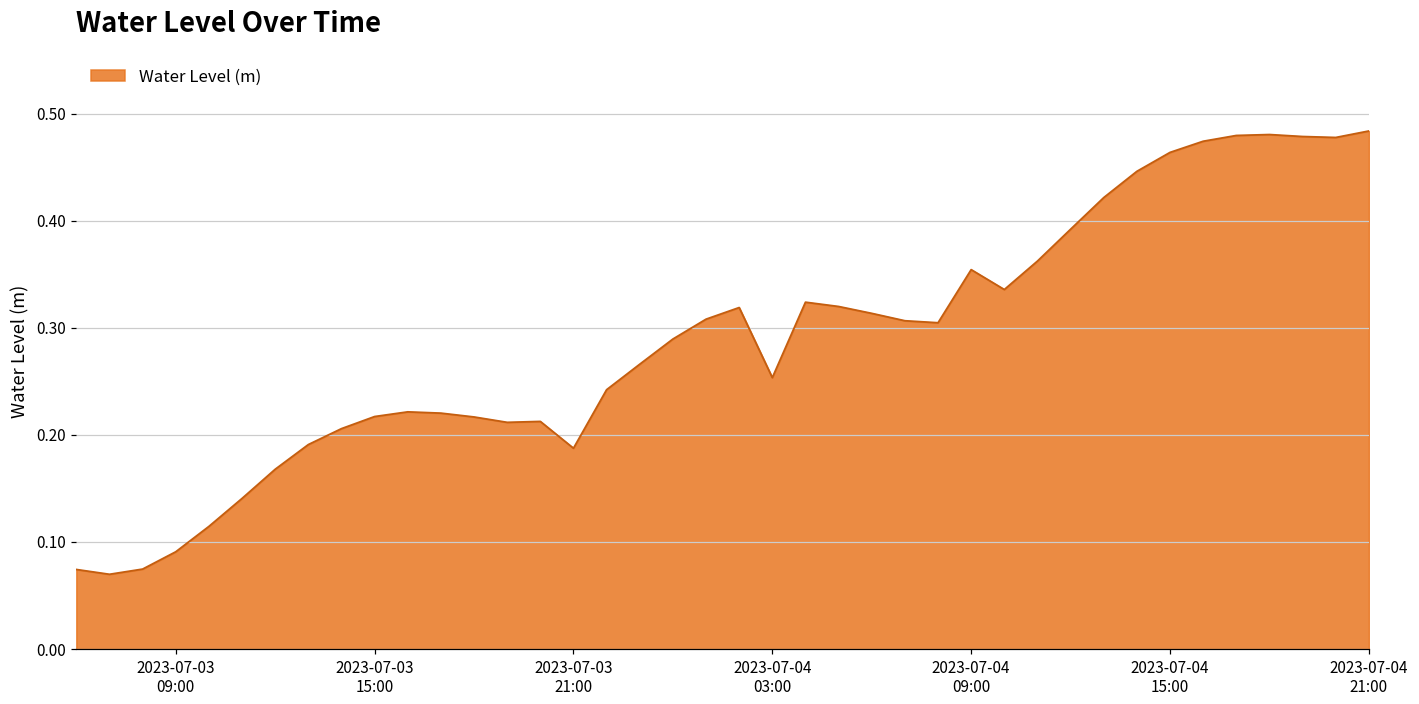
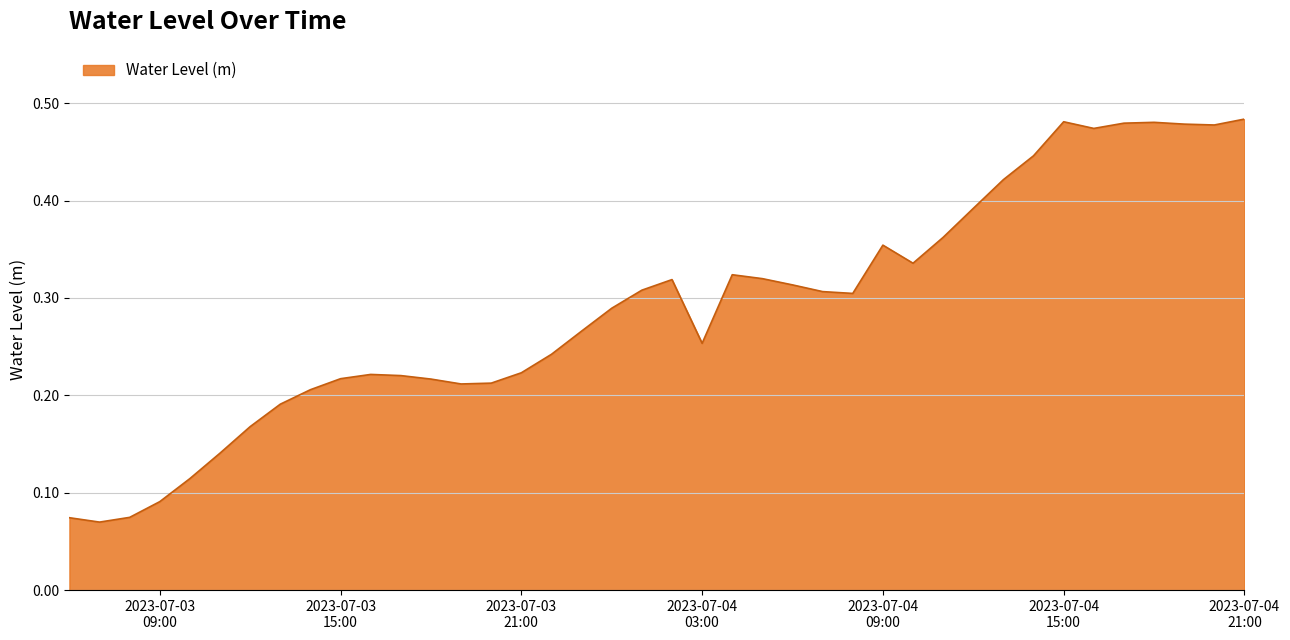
  {
    "2023-07-03 09:00": 0.09,
    "2023-07-03 15:00": 0.22,
-   "2023-07-03 21:00": 0.19,
+   "2023-07-03 21:00": 0.22,
    "2023-07-04 03:00": 0.25,
    "2023-07-04 09:00": 0.35,
-   "2023-07-04 15:00": 0.46,
+   "2023-07-04 15:00": 0.48,
    "2023-07-04 21:00": 0.48
  }
